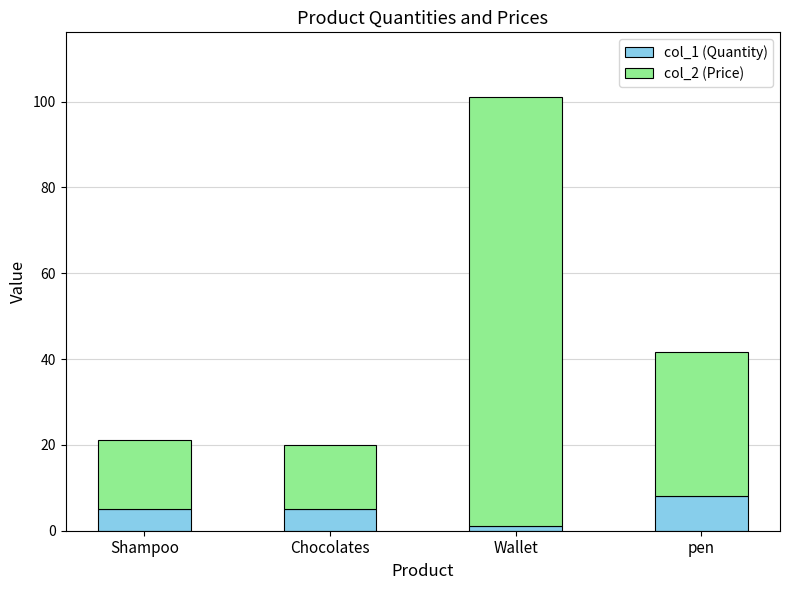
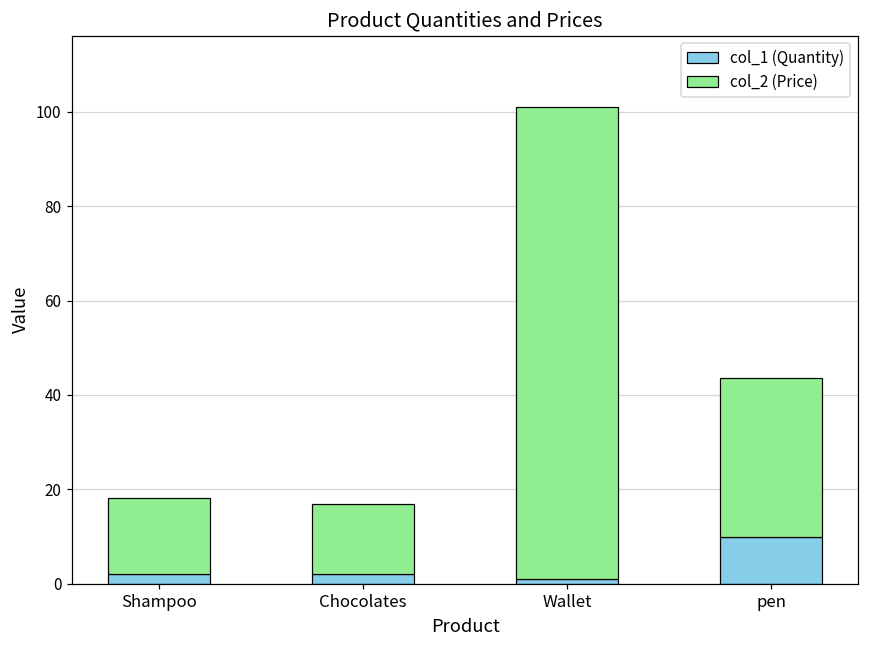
  {
    "col_1 (Quantity)": {
-     "Shampoo": 5,
-     "Chocolates": 5,
+     "Shampoo": 2,
+     "Chocolates": 2,
      "Wallet": 1,
-     "pen": 8
+     "pen": 10
    },
    "col_2 (Price)": {
      "Shampoo": 16,
      "Chocolates": 15,
      "Wallet": 100,
      "pen": 34
    }
  }
